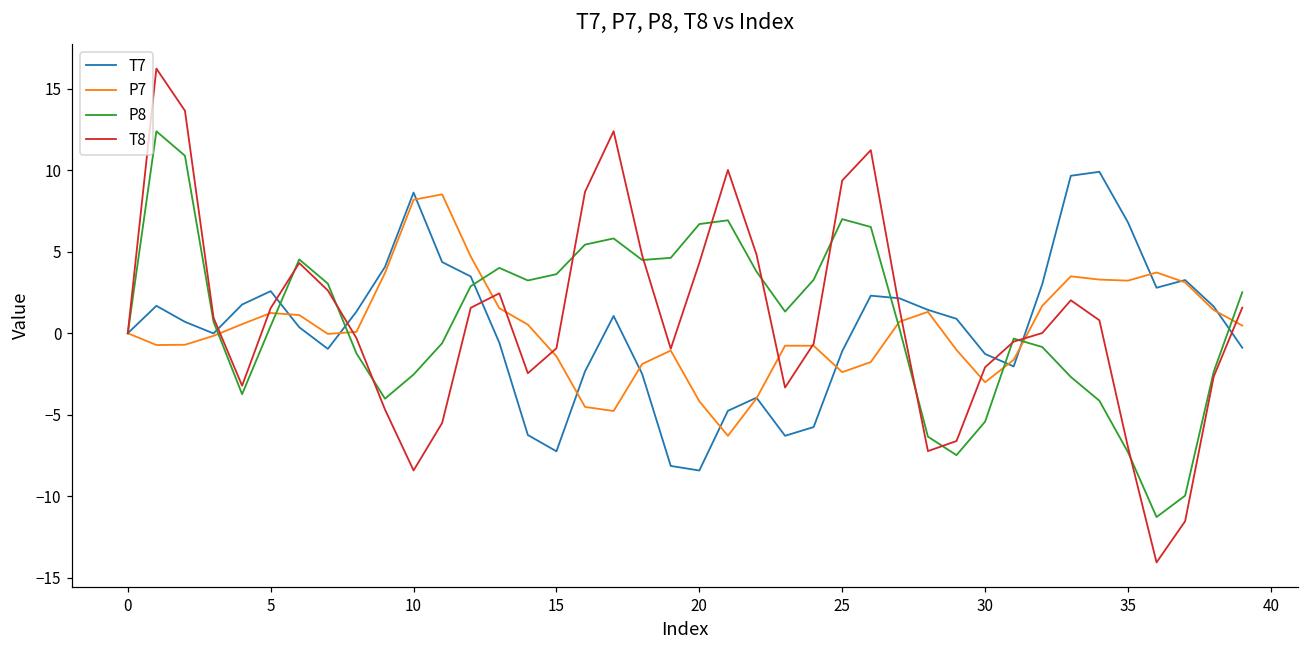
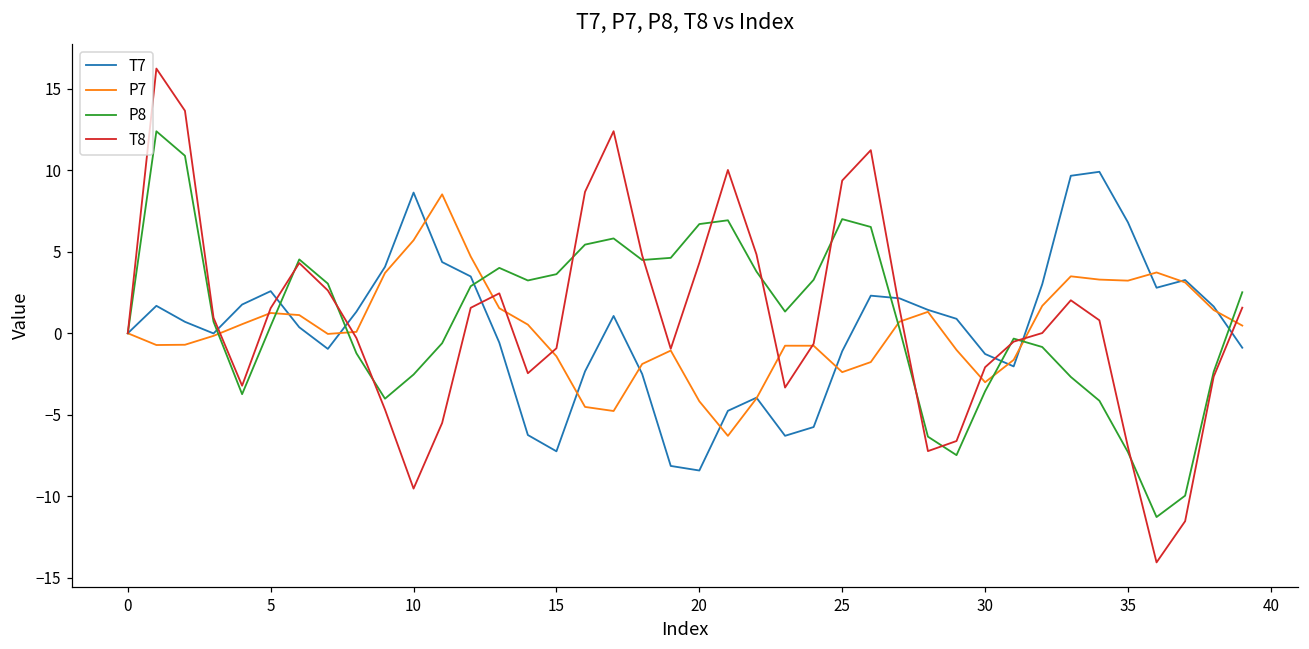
  {
    "T7": {
      "5": 2.6,
      "10": 8.6,
      "15": -7.2,
      "20": -8.4,
      "25": -1.1,
      "30": -1.3,
      "35": 6.8
    },
    "P7": {
      "5": 1.2,
-     "10": 8.2,
+     "10": 5.7,
      "15": -1.4,
      "20": -4.2,
      "25": -2.4,
      "30": -3.0,
      "35": 3.2
    },
    "P8": {
      "5": 0.4,
      "10": -2.5,
      "15": 3.6,
      "20": 6.7,
      "25": 7.0,
-     "30": -5.4,
+     "30": -3.6,
      "35": -7.3
    },
    "T8": {
      "5": 1.5,
-     "10": -8.4,
+     "10": -9.5,
      "15": -0.9,
      "20": 4.3,
      "25": 9.4,
      "30": -2.1,
      "35": -7.0
    }
  }
